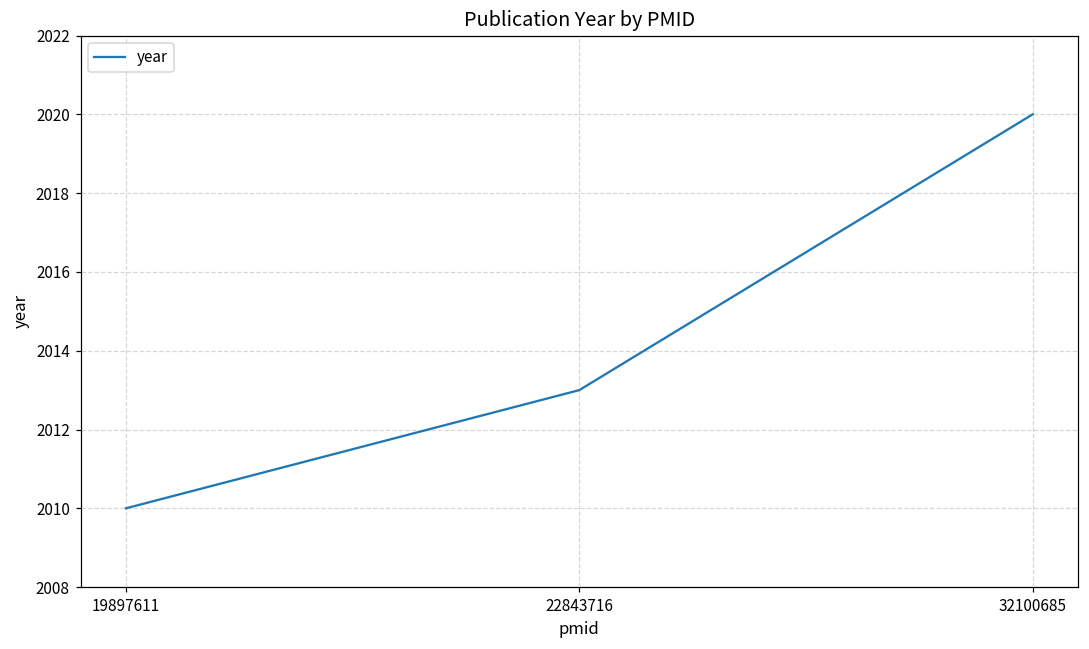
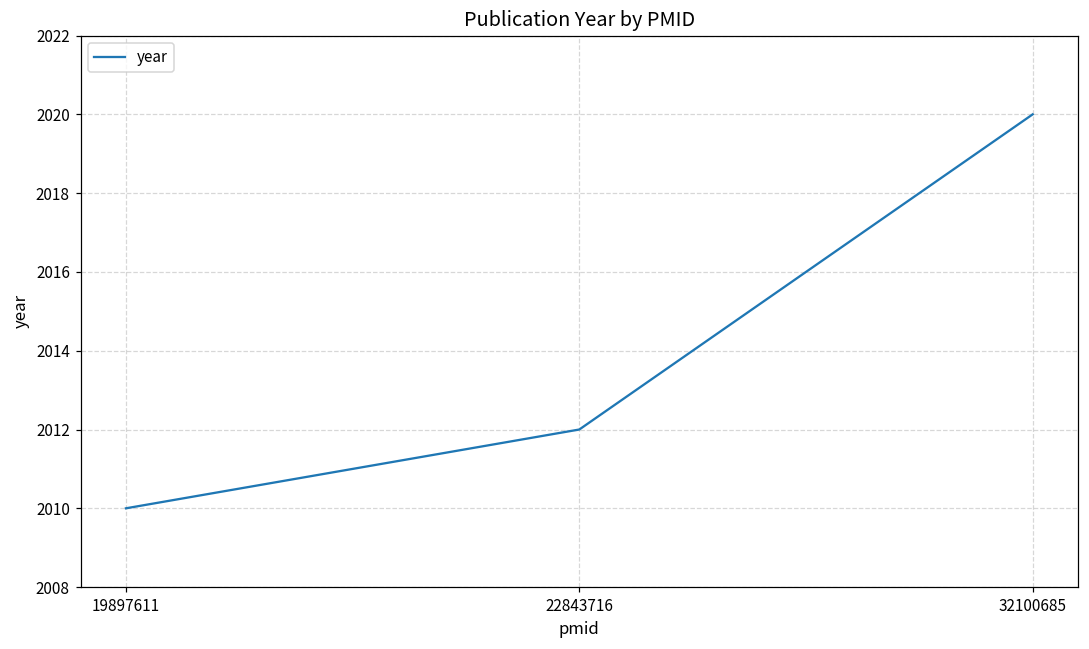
  {
    "19897611": 2010,
-   "22843716": 2013,
+   "22843716": 2012,
    "32100685": 2020
  }
